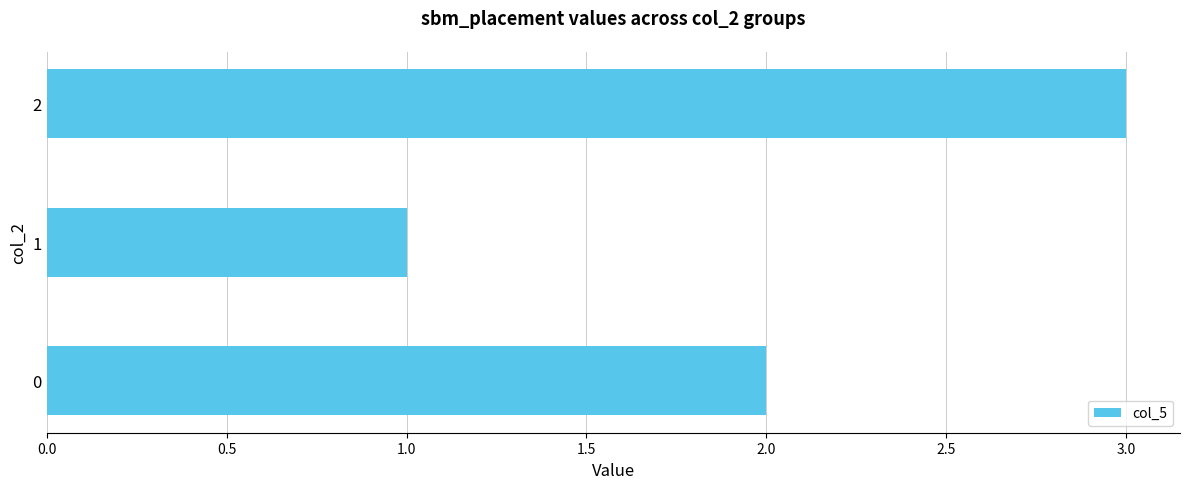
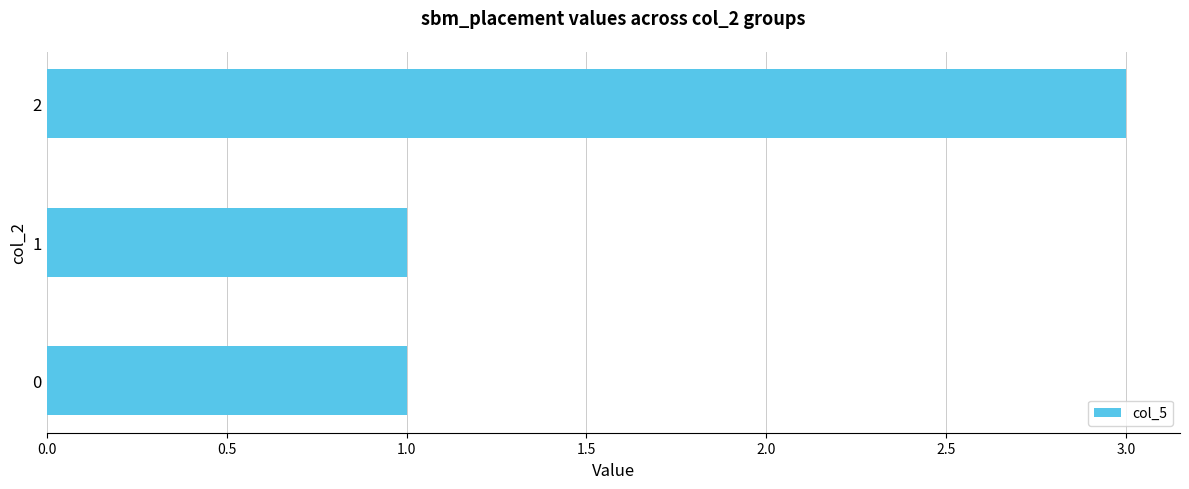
  {
    "2": 3,
    "1": 1,
-   "0": 2
+   "0": 1
  }
